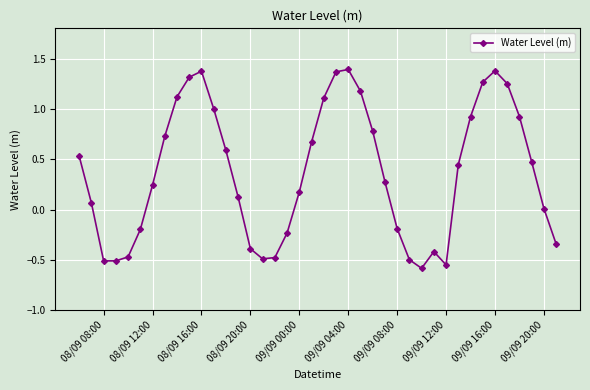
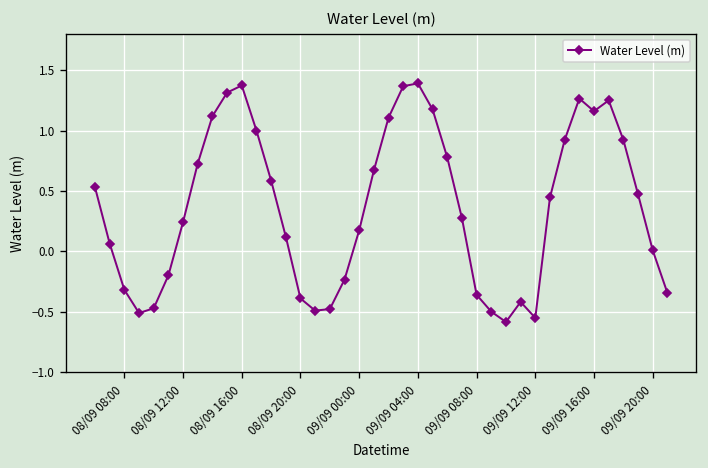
  {
-   "08/09 08:00": -0.51,
+   "08/09 08:00": -0.32,
    "08/09 12:00": 0.24,
    "08/09 16:00": 1.37,
    "08/09 20:00": -0.39,
    "09/09 00:00": 0.17,
    "09/09 04:00": 1.39,
-   "09/09 08:00": -0.19,
+   "09/09 08:00": -0.36,
    "09/09 12:00": -0.55,
-   "09/09 16:00": 1.38,
+   "09/09 16:00": 1.16,
    "09/09 20:00": 0.01
  }
